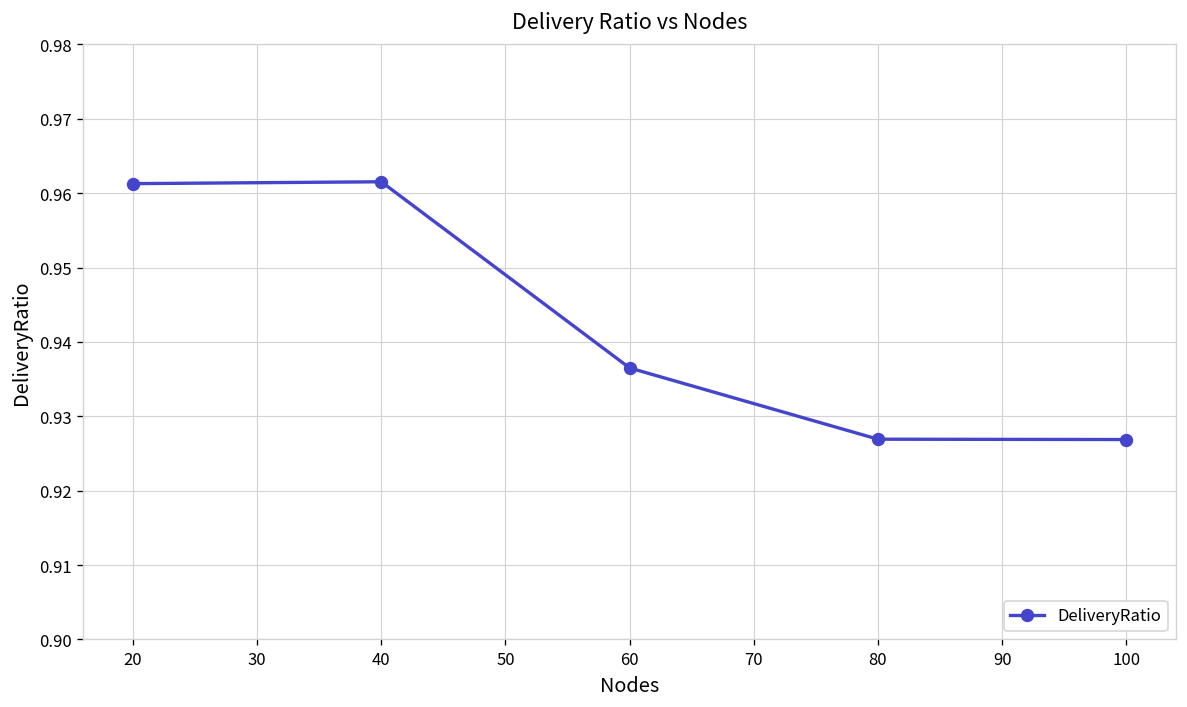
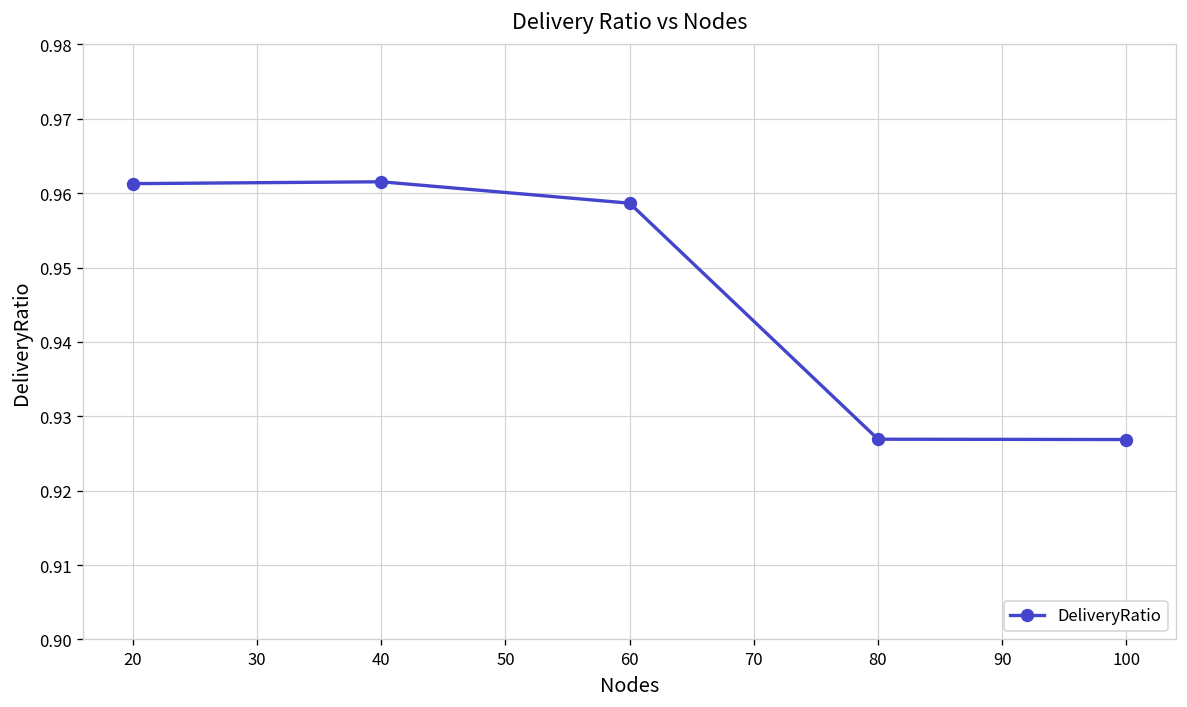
  {
    "20": 0.961,
    "40": 0.962,
-   "60": 0.937,
+   "60": 0.959,
    "80": 0.927,
    "100": 0.927
  }
